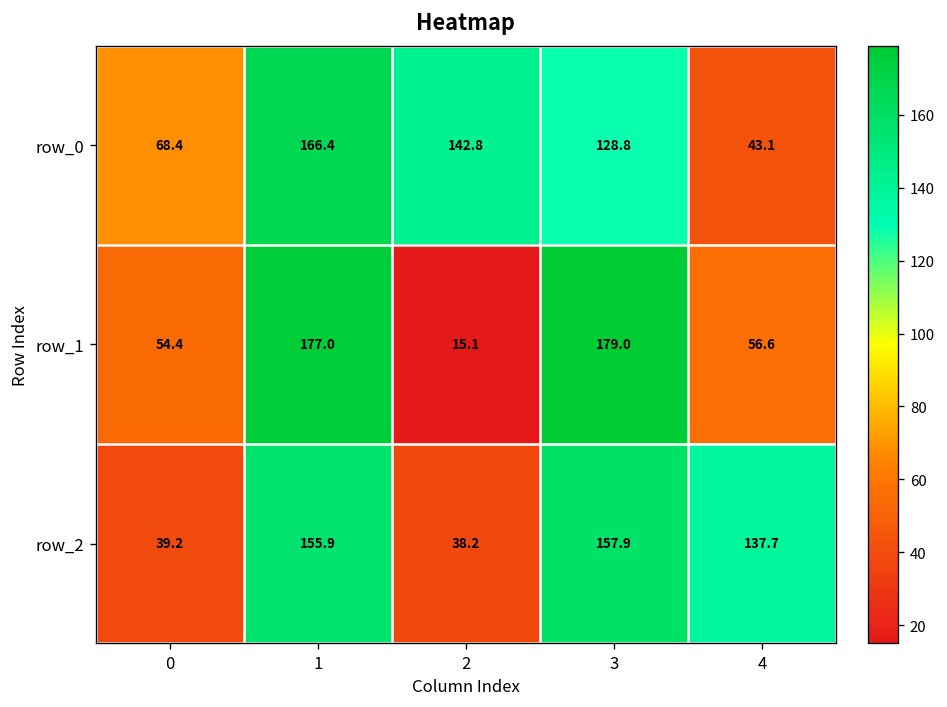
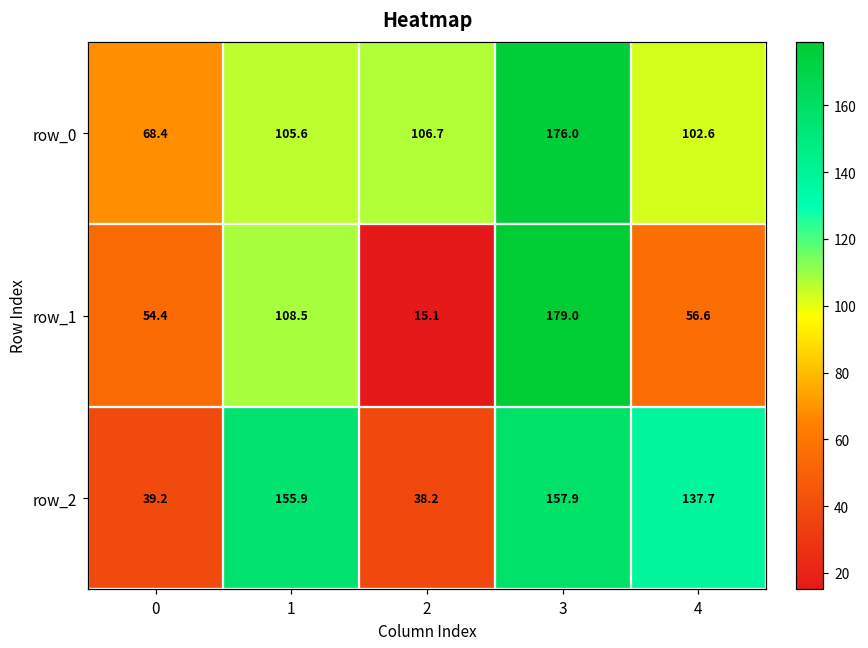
  {
    "row_0": {
      "0": 68.4,
-     "1": 166.4,
-     "2": 142.8,
-     "3": 128.8,
-     "4": 43.1
+     "1": 105.6,
+     "2": 106.7,
+     "3": 176.0,
+     "4": 102.6
    },
    "row_1": {
      "0": 54.4,
-     "1": 177.0,
+     "1": 108.5,
      "2": 15.1,
      "3": 179.0,
      "4": 56.6
    },
    "row_2": {
      "0": 39.2,
      "1": 155.9,
      "2": 38.2,
      "3": 157.9,
      "4": 137.7
    }
  }
